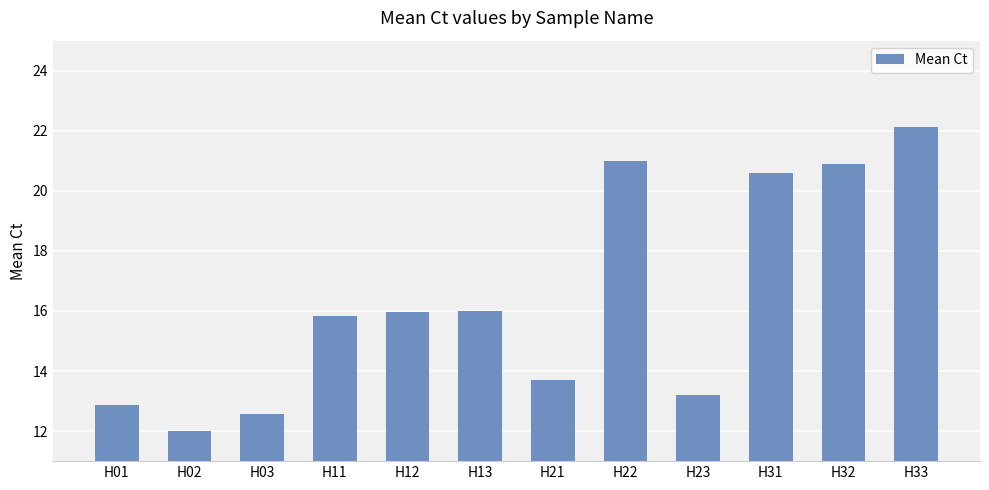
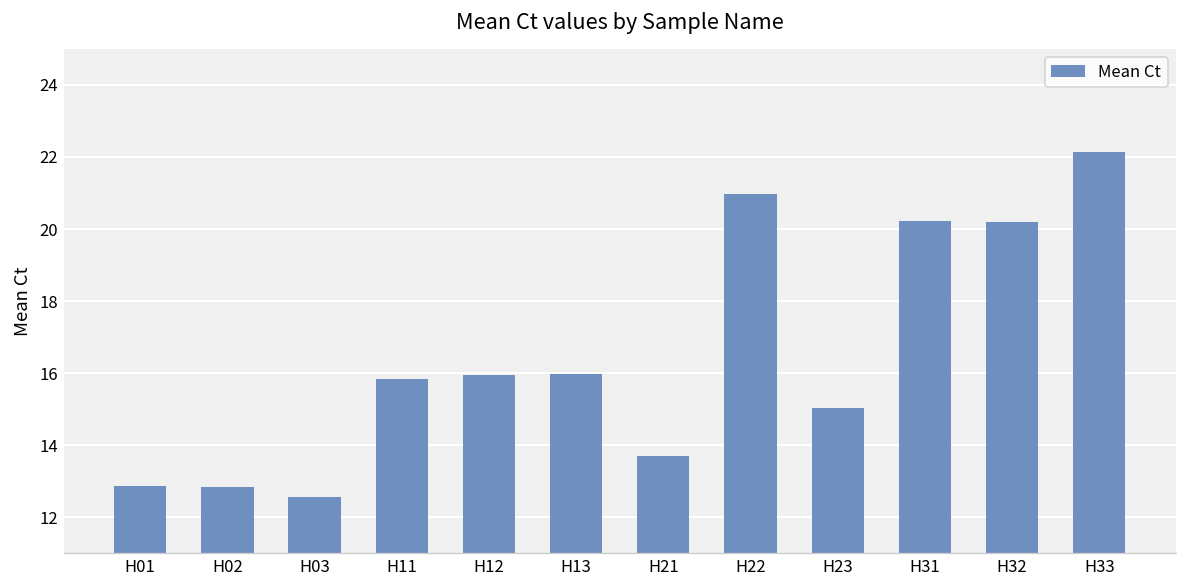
  {
    "H01": 12.9,
-   "H02": 12.0,
+   "H02": 12.8,
    "H03": 12.6,
    "H11": 15.8,
    "H12": 16.0,
    "H13": 16.0,
    "H21": 13.7,
    "H22": 21.0,
-   "H23": 13.2,
-   "H31": 20.6,
-   "H32": 20.9,
+   "H23": 15.0,
+   "H31": 20.2,
+   "H32": 20.2,
    "H33": 22.1
  }
